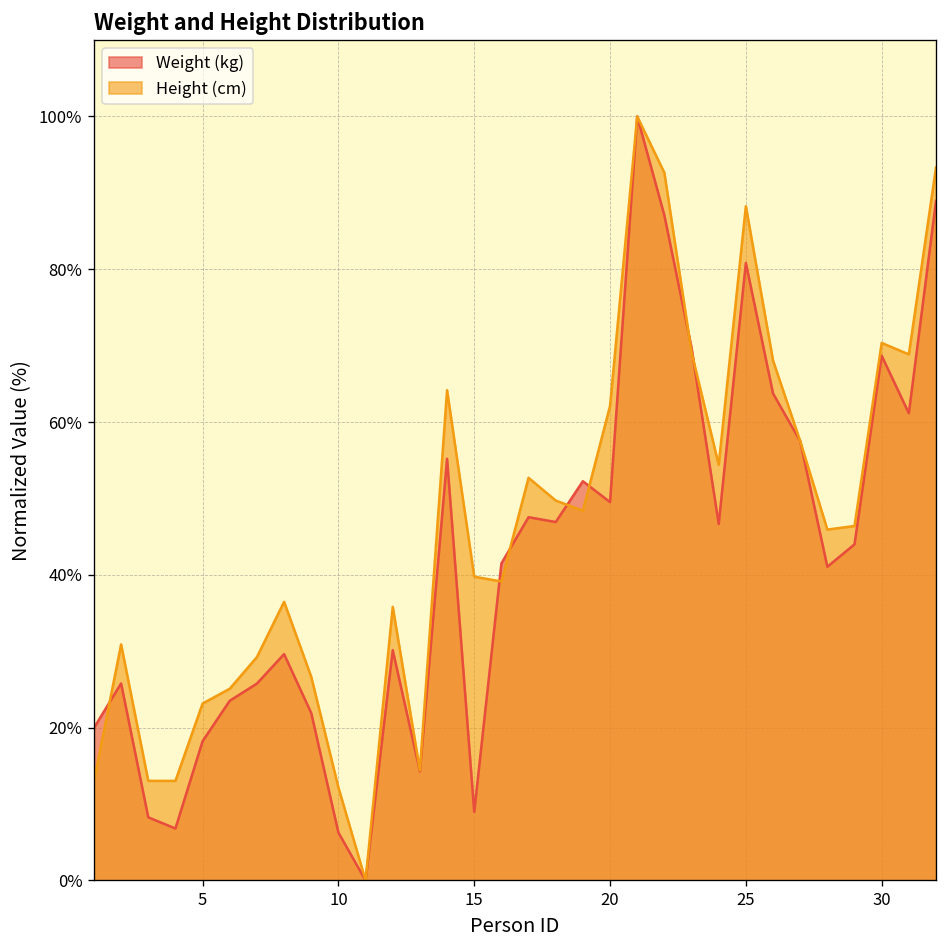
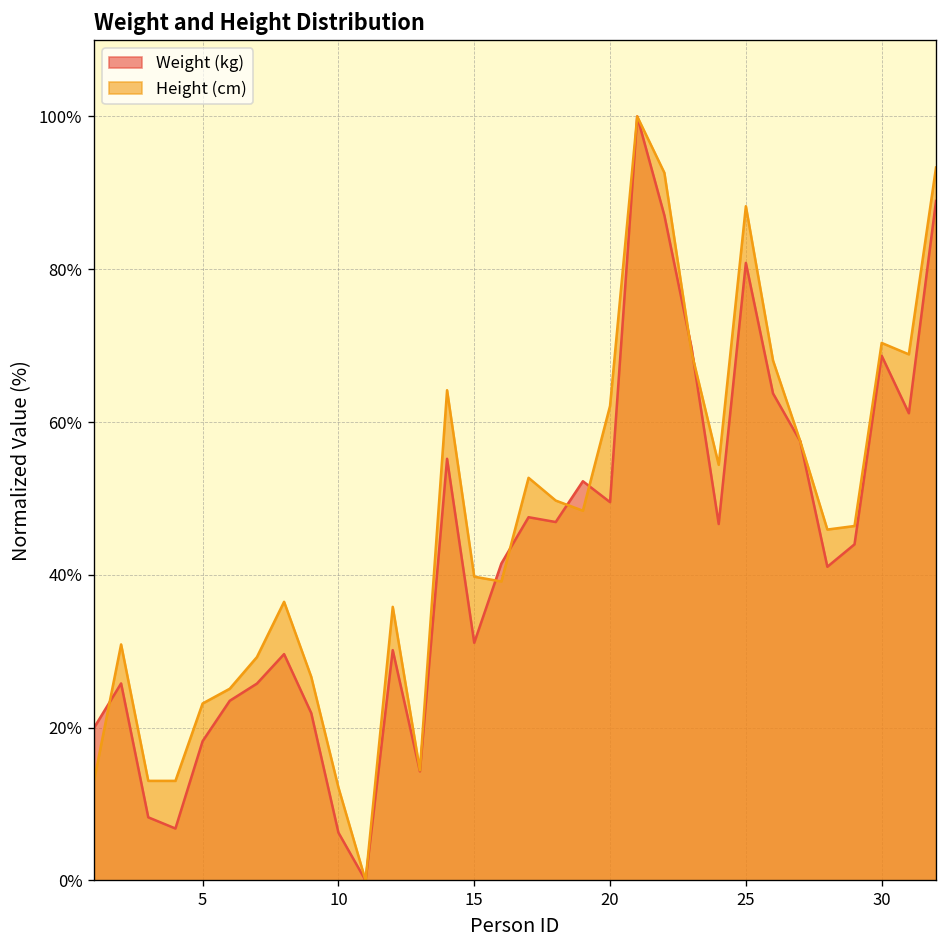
  {
    "Weight (kg)": {
      "5": "18%",
      "10": "6%",
-     "15": "9%",
+     "15": "31%",
      "20": "50%",
      "25": "81%",
      "30": "69%"
    },
    "Height (cm)": {
      "5": "23%",
      "10": "12%",
      "15": "40%",
      "20": "62%",
      "25": "88%",
      "30": "70%"
    }
  }
